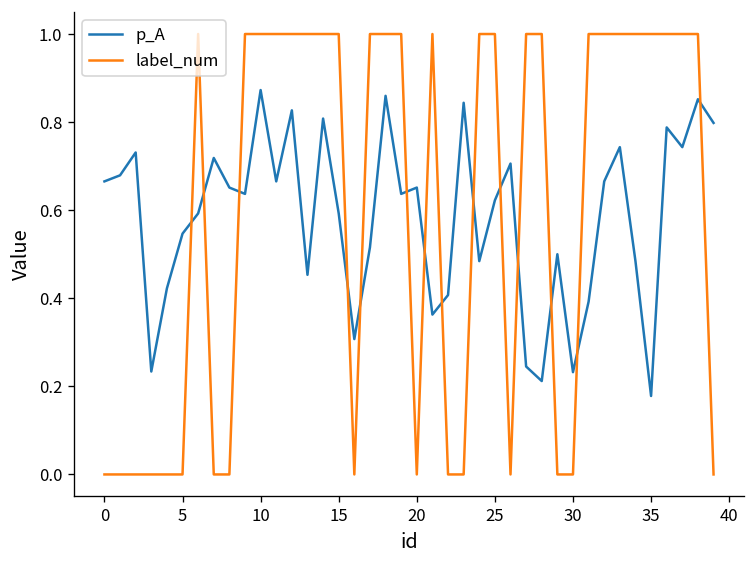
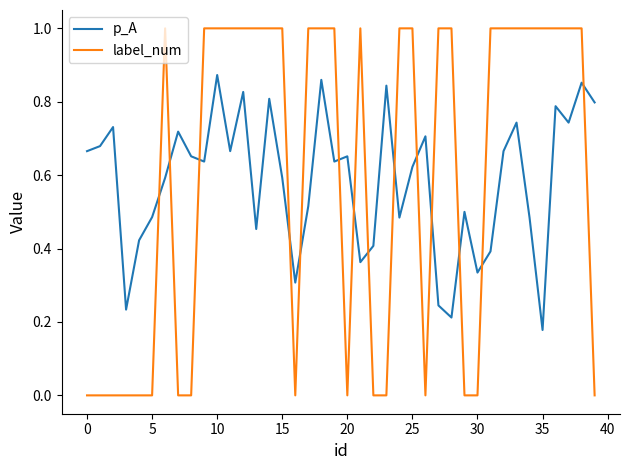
  {
    "p_A": {
      "0": 0.67,
-     "5": 0.55,
+     "5": 0.49,
      "10": 0.87,
      "15": 0.59,
      "20": 0.65,
      "25": 0.62,
-     "30": 0.23,
+     "30": 0.33,
      "35": 0.18
    },
    "label_num": {
      "0": 0.00,
      "5": 0.00,
      "10": 1.00,
      "15": 1.00,
      "20": 0.00,
      "25": 1.00,
      "30": 0.00,
      "35": 1.00
    }
  }
